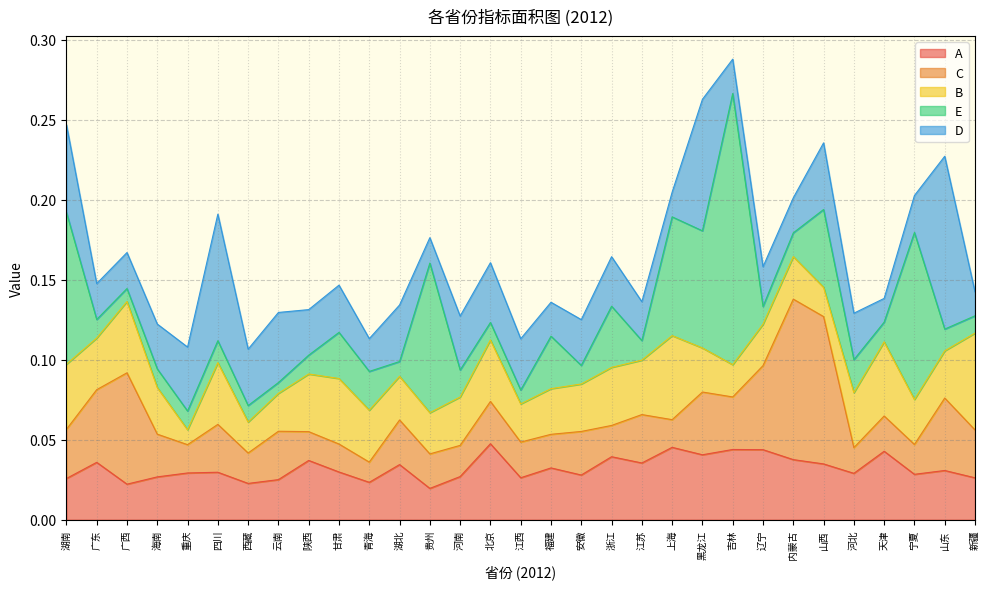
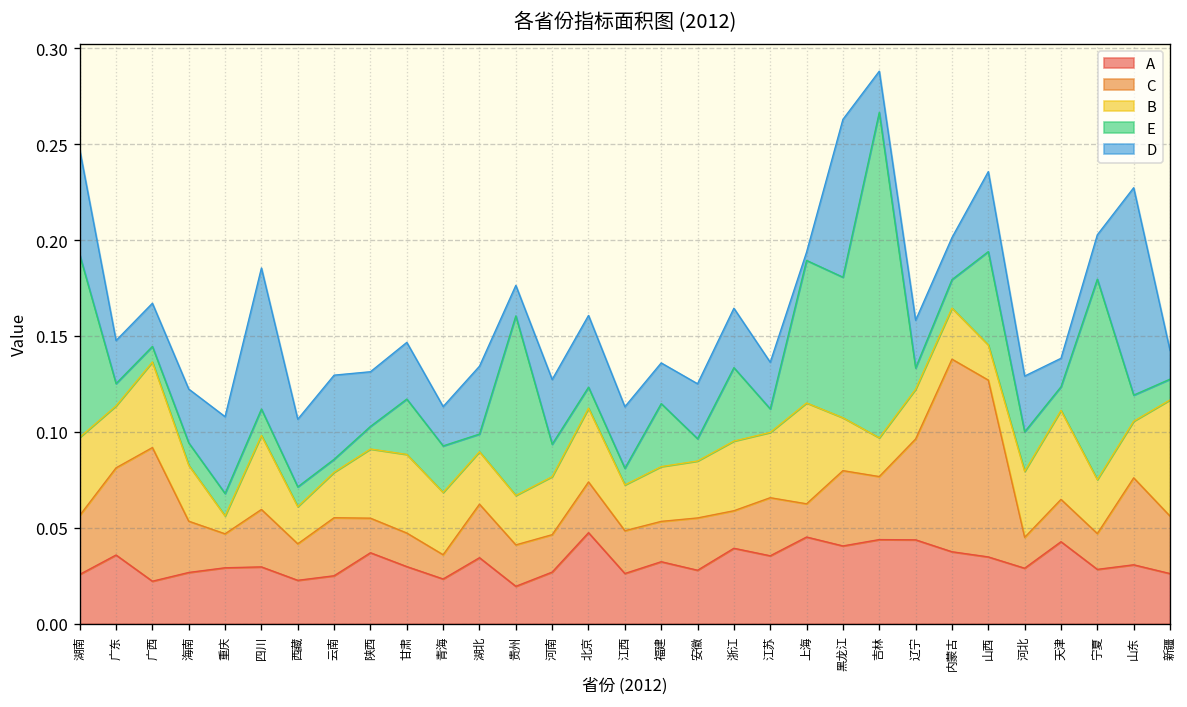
  {
    "B": {
      "湖南": 0.041,
      "广东": 0.032,
      "广西": 0.045,
      "海南": 0.029,
      "重庆": 0.009,
      "四川": 0.039,
      "西藏": 0.019,
      "云南": 0.024,
      "陕西": 0.036,
      "甘肃": 0.041,
      "青海": 0.032,
      "湖北": 0.027,
      "贵州": 0.026,
      "河南": 0.030,
      "北京": 0.038,
      "江西": 0.024,
      "福建": 0.029,
      "安徽": 0.030,
      "浙江": 0.036,
      "江苏": 0.034,
      "上海": 0.053,
      "黑龙江": 0.028,
      "吉林": 0.020,
      "辽宁": 0.026,
      "内蒙古": 0.027,
      "山西": 0.018,
      "河北": 0.034,
      "天津": 0.046,
      "宁夏": 0.028,
      "山东": 0.030,
      "新疆": 0.061
    },
    "E": {
      "湖南": 0.095,
      "广东": 0.012,
      "广西": 0.008,
      "海南": 0.012,
      "重庆": 0.012,
      "四川": 0.014,
      "西藏": 0.010,
      "云南": 0.007,
      "陕西": 0.012,
      "甘肃": 0.029,
      "青海": 0.024,
      "湖北": 0.009,
      "贵州": 0.094,
      "河南": 0.017,
      "北京": 0.011,
      "江西": 0.009,
      "福建": 0.033,
      "安徽": 0.012,
      "浙江": 0.038,
      "江苏": 0.012,
      "上海": 0.074,
      "黑龙江": 0.073,
      "吉林": 0.170,
      "辽宁": 0.011,
      "内蒙古": 0.015,
      "山西": 0.049,
      "河北": 0.021,
      "天津": 0.012,
      "宁夏": 0.104,
      "山东": 0.014,
      "新疆": 0.011
    },
    "D": {
      "湖南": 0.055,
      "广东": 0.022,
      "广西": 0.023,
      "海南": 0.028,
      "重庆": 0.040,
-     "四川": 0.079,
+     "四川": 0.074,
      "西藏": 0.035,
      "云南": 0.044,
      "陕西": 0.028,
      "甘肃": 0.030,
      "青海": 0.021,
      "湖北": 0.035,
      "贵州": 0.016,
      "河南": 0.034,
      "北京": 0.037,
      "江西": 0.032,
      "福建": 0.021,
      "安徽": 0.029,
      "浙江": 0.031,
      "江苏": 0.024,
-     "上海": 0.015,
+     "上海": 0.004,
      "黑龙江": 0.082,
      "吉林": 0.021,
      "辽宁": 0.025,
      "内蒙古": 0.022,
      "山西": 0.042,
      "河北": 0.029,
      "天津": 0.015,
      "宁夏": 0.023,
      "山东": 0.108,
      "新疆": 0.015
    }
  }
